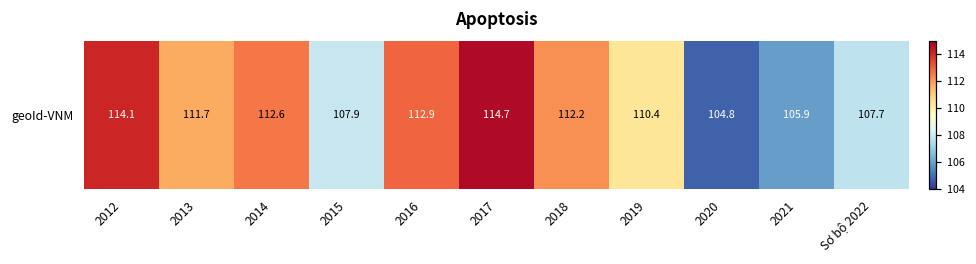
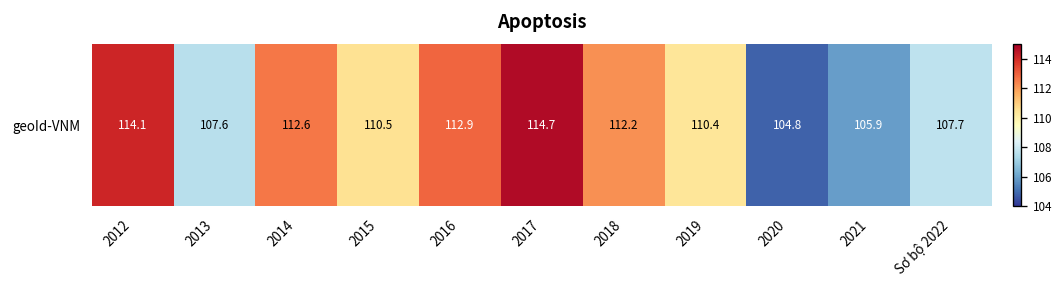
  {
    "geoId-VNM": {
      "2012": 114.1,
-     "2013": 111.7,
+     "2013": 107.6,
      "2014": 112.6,
-     "2015": 107.9,
+     "2015": 110.5,
      "2016": 112.9,
      "2017": 114.7,
      "2018": 112.2,
      "2019": 110.4,
      "2020": 104.8,
      "2021": 105.9,
      "Sơ bộ 2022": 107.7
    }
  }
